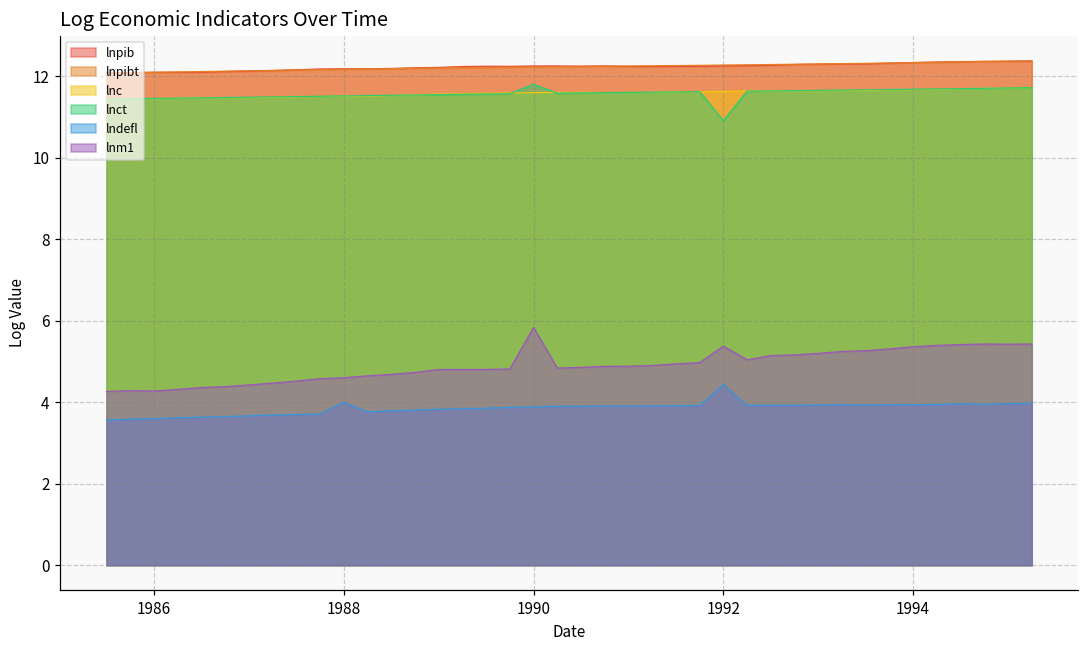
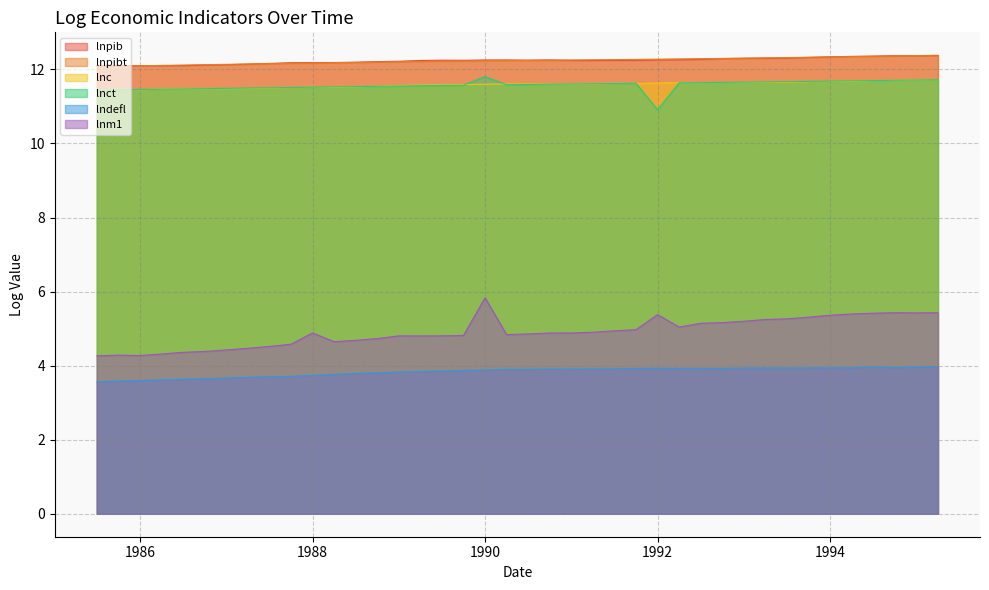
  {
    "lnct": {
      "1990": 11.8,
      "1992": 10.9
    },
    "lndefl": {
      "1986": 3.6,
-     "1988": 4.0,
+     "1988": 3.7,
      "1990": 3.9,
-     "1992": 4.4,
+     "1992": 3.9,
      "1994": 3.9
    },
    "lnm1": {
      "1986": 4.3,
-     "1988": 4.6,
+     "1988": 4.9,
      "1990": 5.8,
      "1992": 5.4,
      "1994": 5.4
    }
  }
